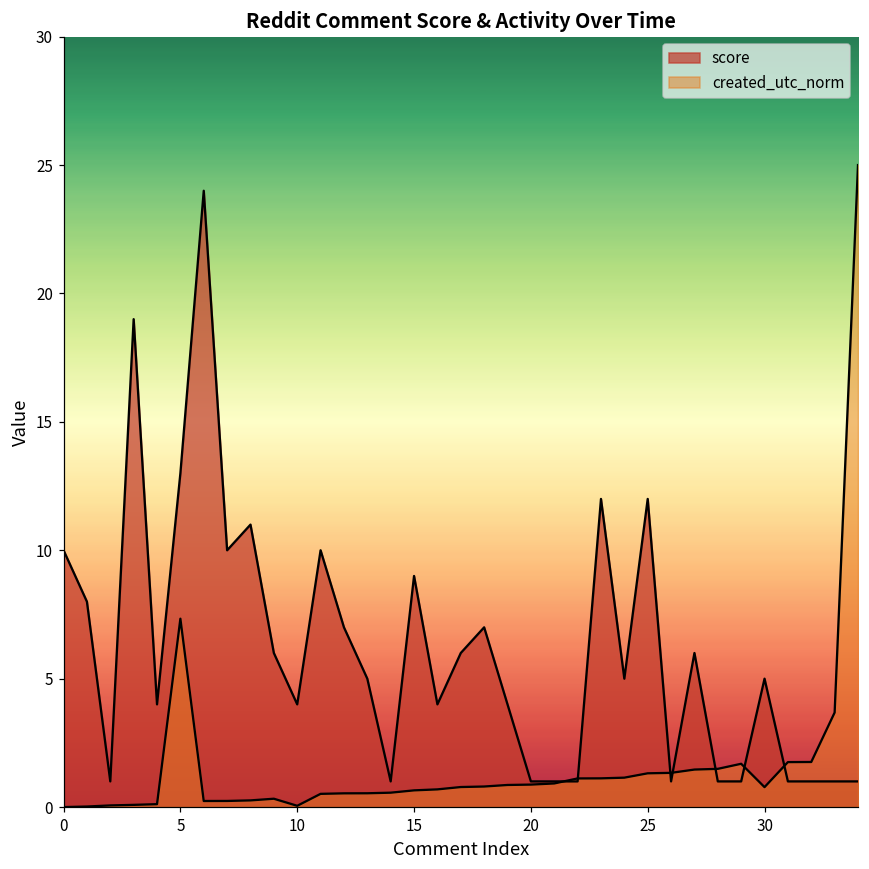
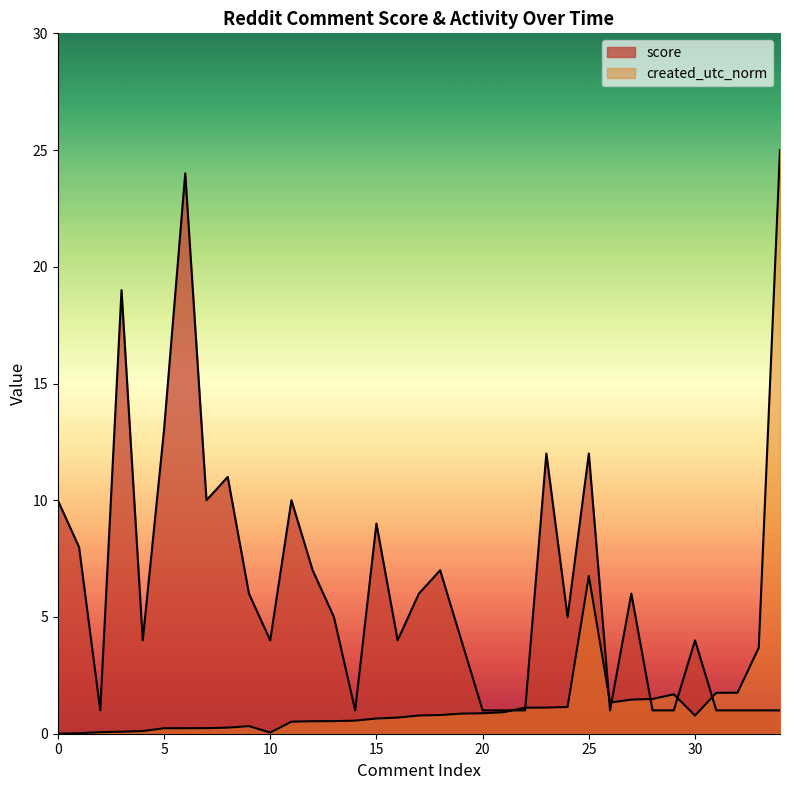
  {
    "score": {
      "0": 10,
      "5": 13,
      "10": 4,
      "15": 9,
      "20": 1,
      "25": 12,
-     "30": 5
+     "30": 4
    },
    "created_utc_norm": {
      "0": 0.0,
-     "5": 7.3,
+     "5": 0.2,
      "10": 0.1,
      "15": 0.7,
      "20": 0.9,
-     "25": 1.3,
+     "25": 6.8,
      "30": 0.8
    }
  }
